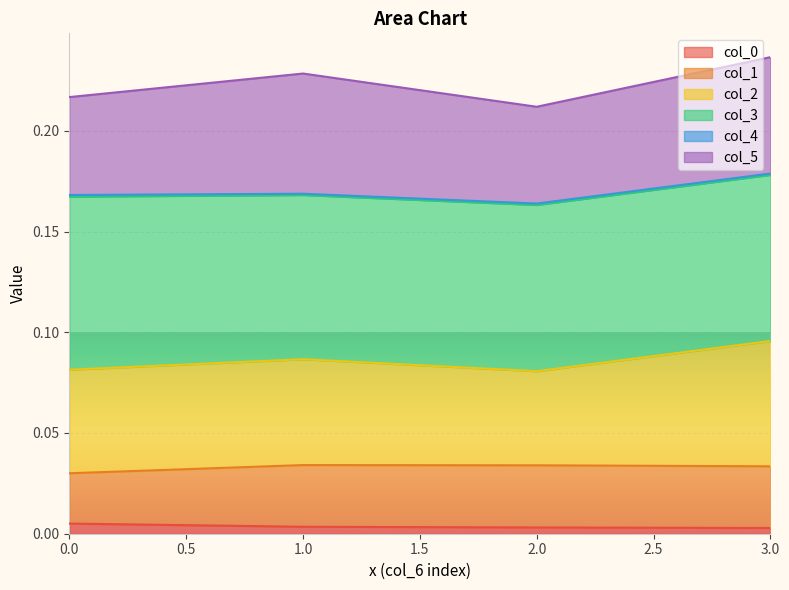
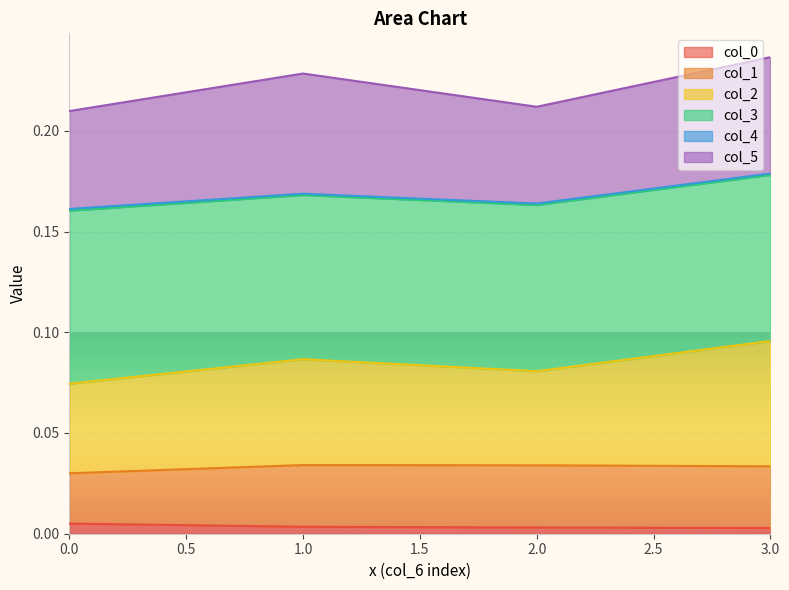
  {
    "col_2": {
-     "0.0": 0.051,
+     "0.0": 0.044,
      "1.0": 0.053,
      "2.0": 0.047,
      "3.0": 0.062
    },
    "col_5": {
      "0.0": 0.049,
      "1.0": 0.060,
      "2.0": 0.048,
      "3.0": 0.058
    }
  }
